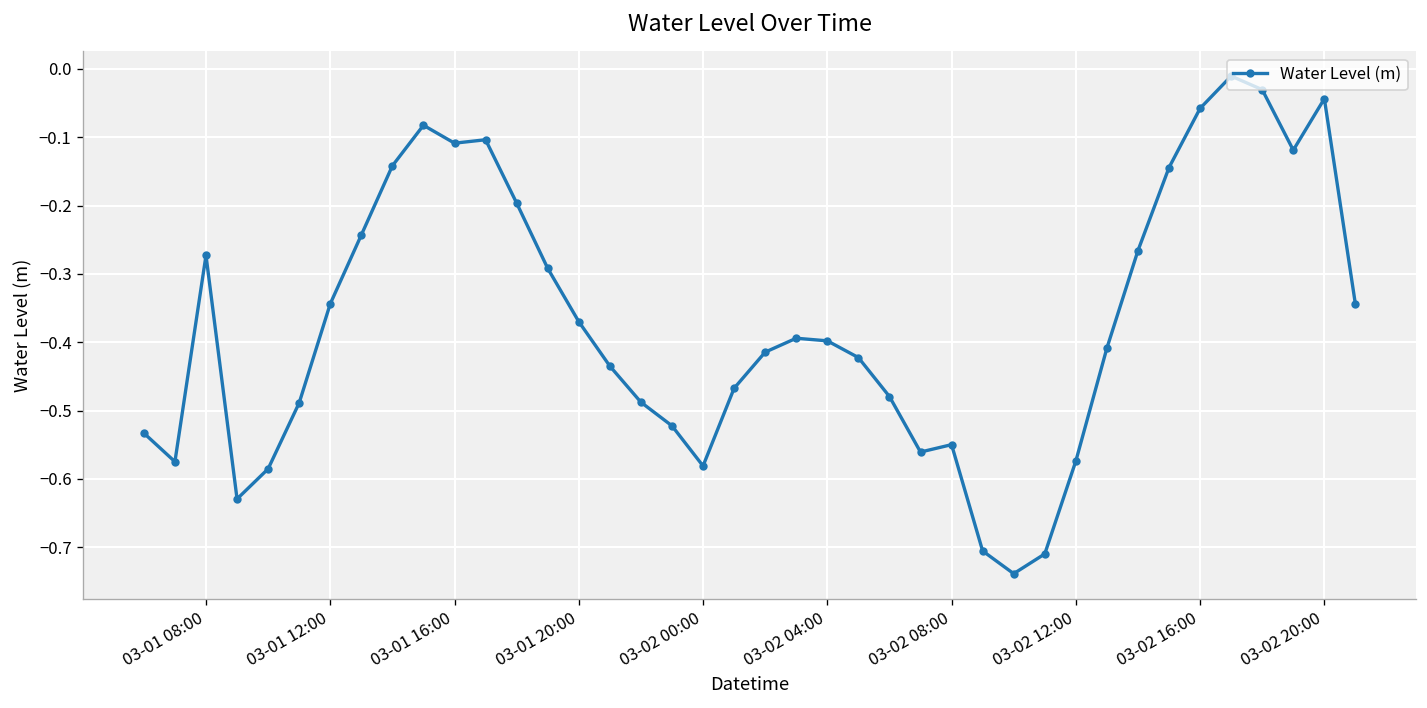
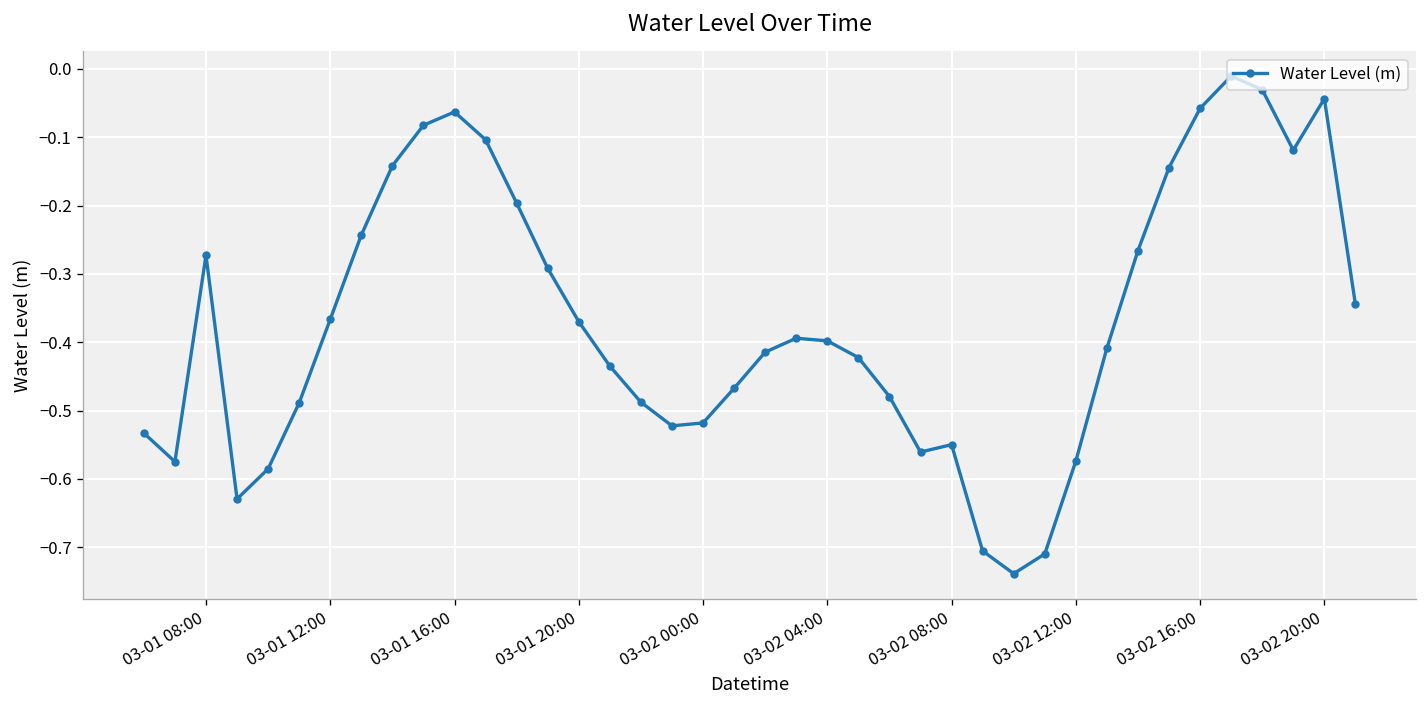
  {
    "03-01 08:00": -0.27,
-   "03-01 12:00": -0.34,
-   "03-01 16:00": -0.11,
+   "03-01 12:00": -0.37,
+   "03-01 16:00": -0.06,
    "03-01 20:00": -0.37,
-   "03-02 00:00": -0.58,
+   "03-02 00:00": -0.52,
    "03-02 04:00": -0.40,
    "03-02 08:00": -0.55,
    "03-02 12:00": -0.57,
    "03-02 16:00": -0.06,
    "03-02 20:00": -0.04
  }
